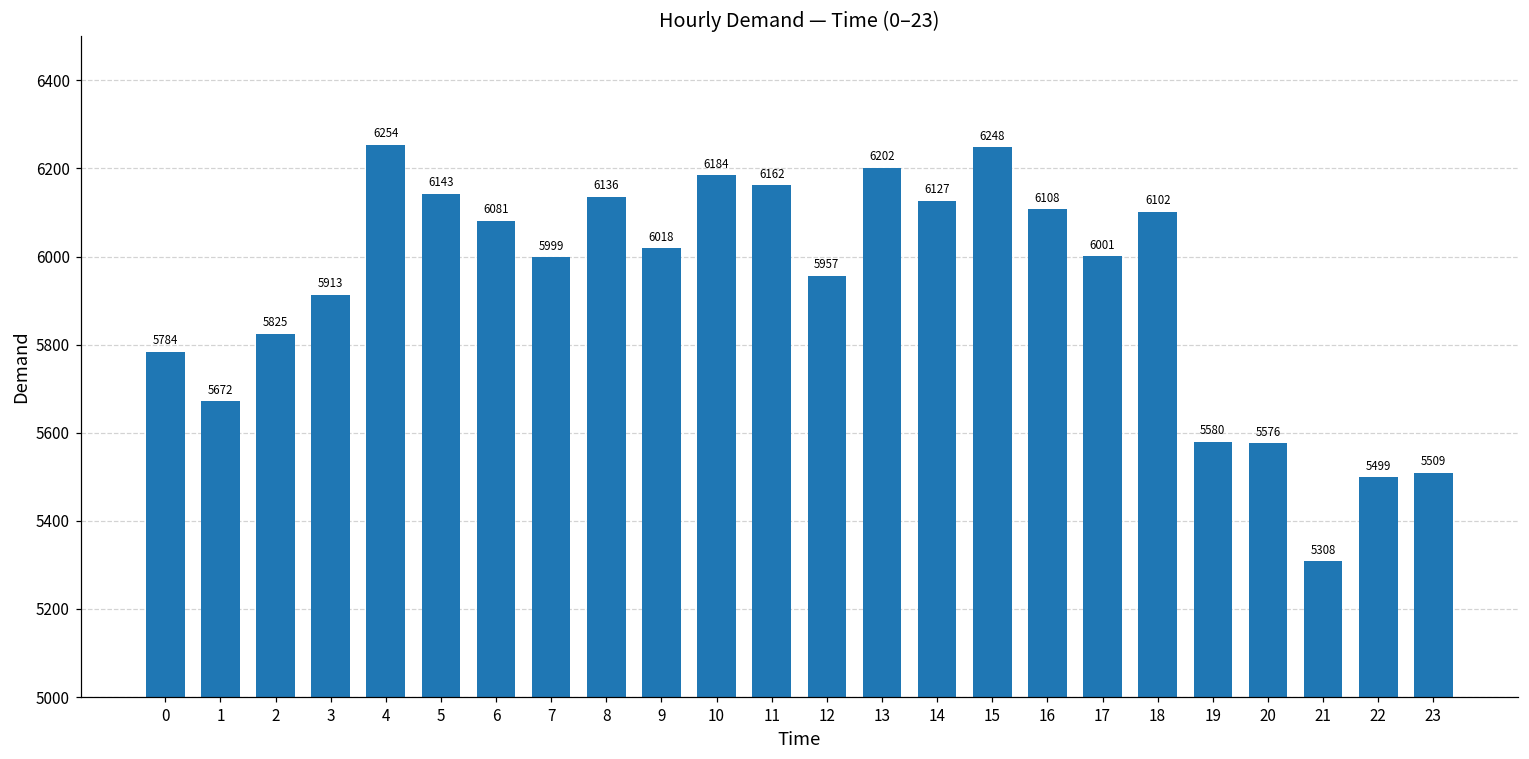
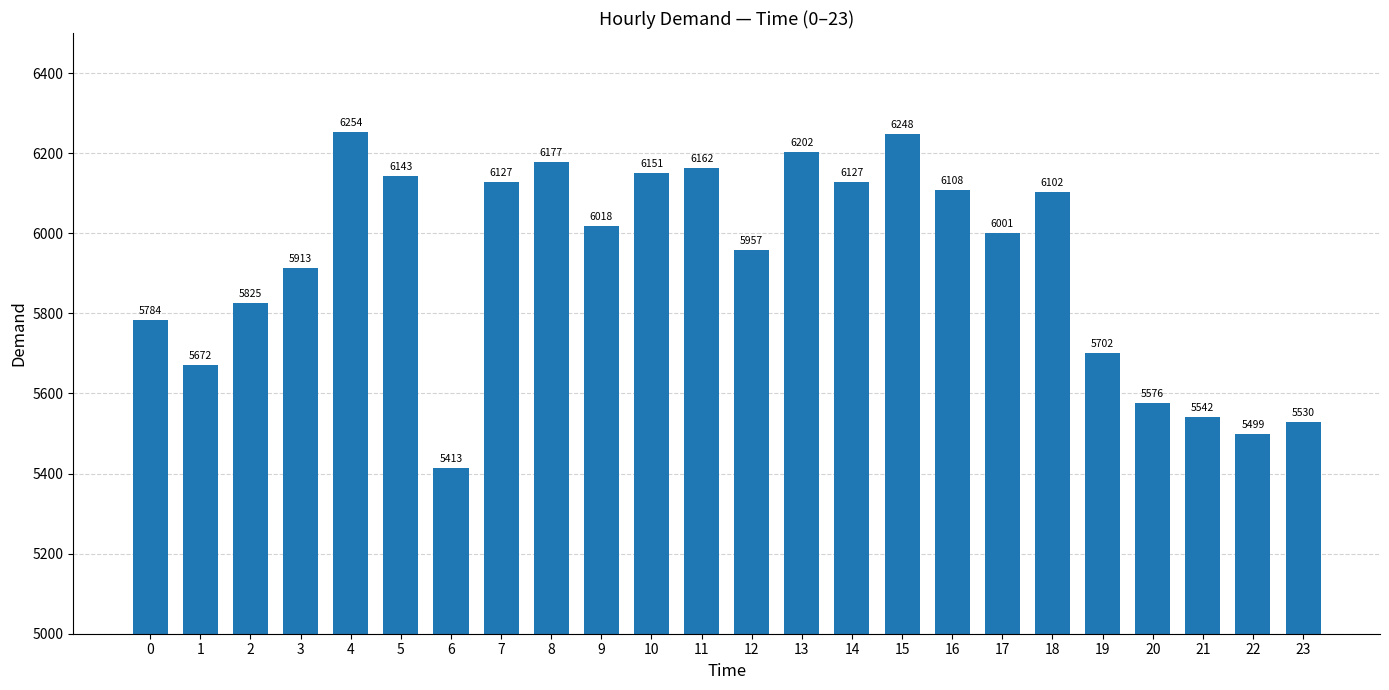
  {
    "0": 5784,
    "1": 5672,
    "2": 5825,
    "3": 5913,
    "4": 6254,
    "5": 6143,
-   "6": 6081,
-   "7": 5999,
-   "8": 6136,
+   "6": 5413,
+   "7": 6127,
+   "8": 6177,
    "9": 6018,
-   "10": 6184,
+   "10": 6151,
    "11": 6162,
    "12": 5957,
    "13": 6202,
    "14": 6127,
    "15": 6248,
    "16": 6108,
    "17": 6001,
    "18": 6102,
-   "19": 5580,
+   "19": 5702,
    "20": 5576,
-   "21": 5308,
+   "21": 5542,
    "22": 5499,
-   "23": 5509
+   "23": 5530
  }
